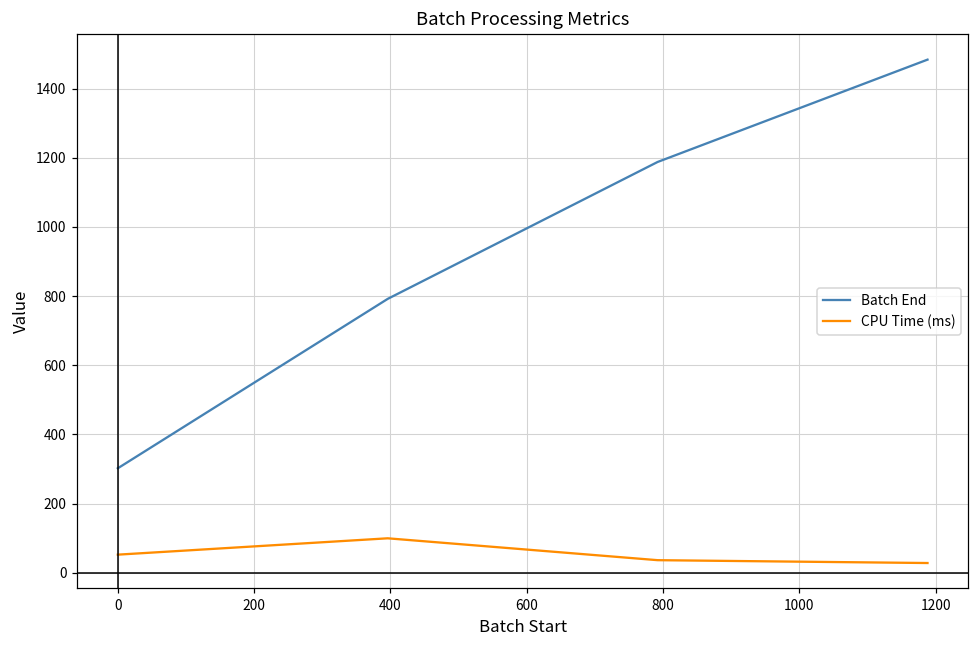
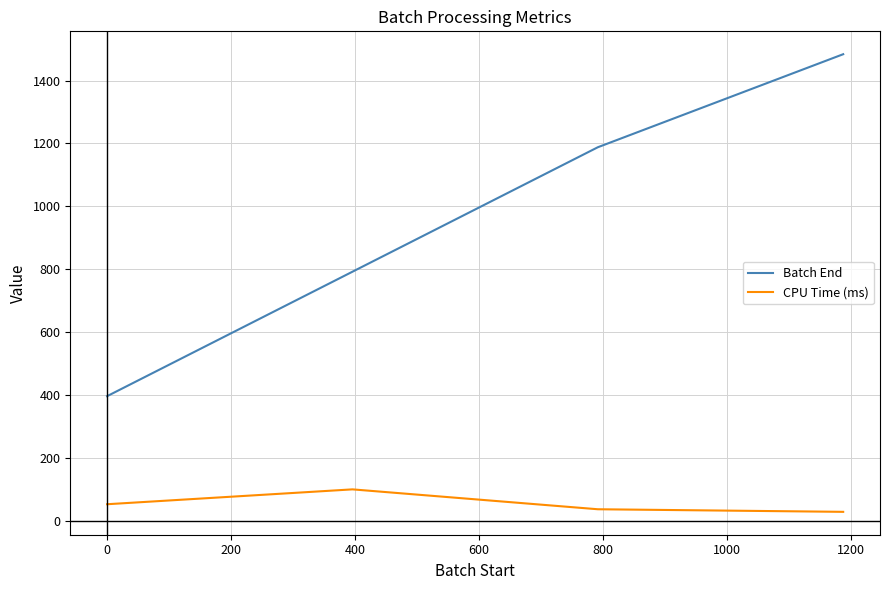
  {
    "Batch End": {
-     "0": 300,
+     "0": 400,
      "400": 790
    },
    "CPU Time (ms)": {
      "0": 50,
      "400": 100
    }
  }
